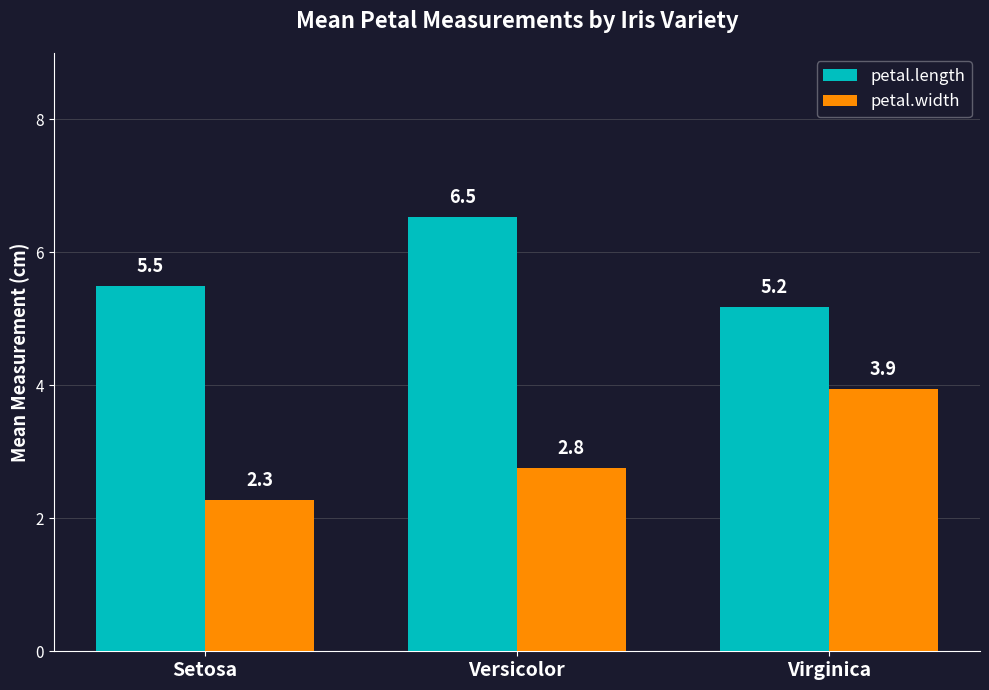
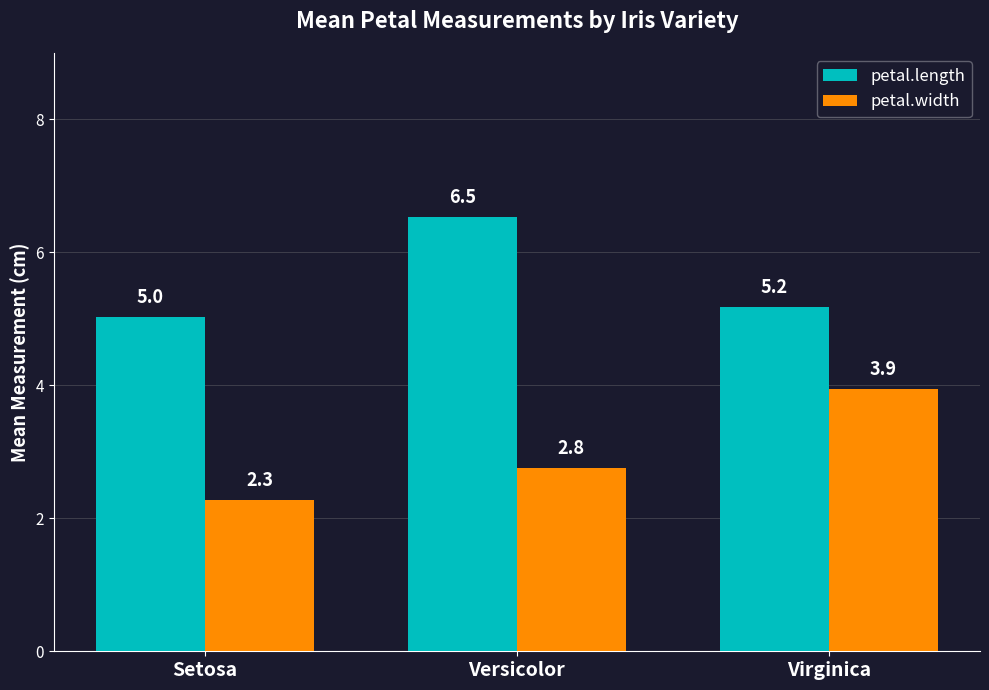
  {
    "petal.length": {
-     "Setosa": 5.5,
+     "Setosa": 5.0,
      "Versicolor": 6.5,
      "Virginica": 5.2
    },
    "petal.width": {
      "Setosa": 2.3,
      "Versicolor": 2.8,
      "Virginica": 3.9
    }
  }
